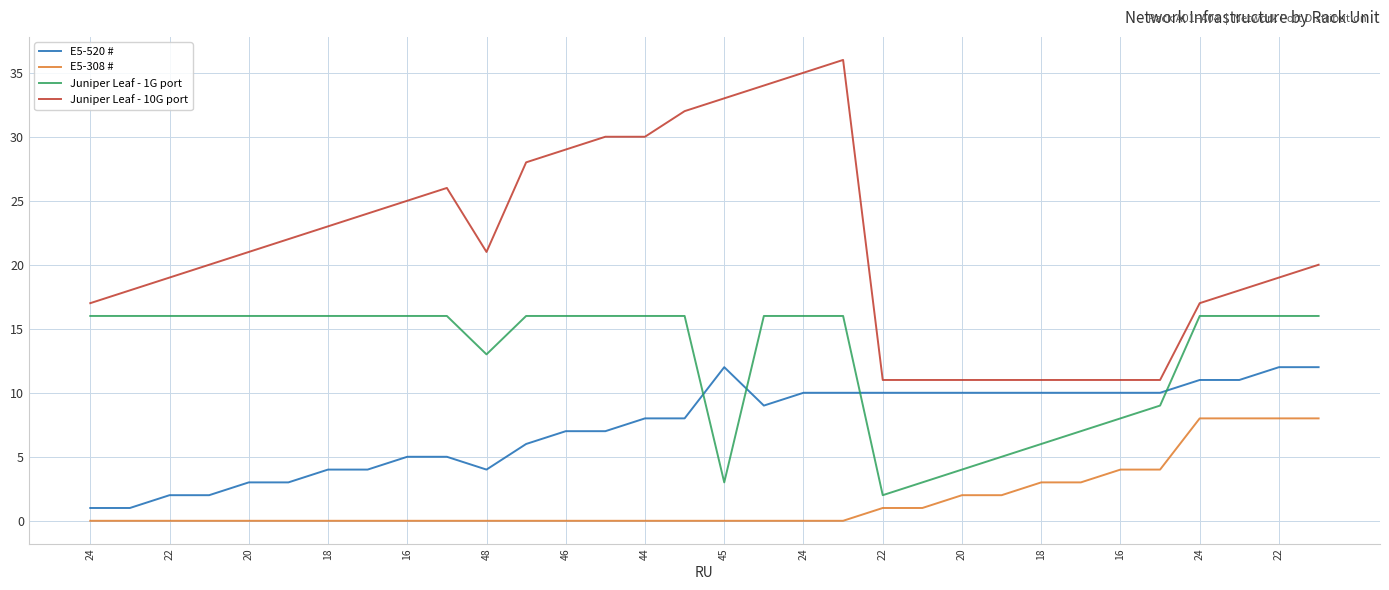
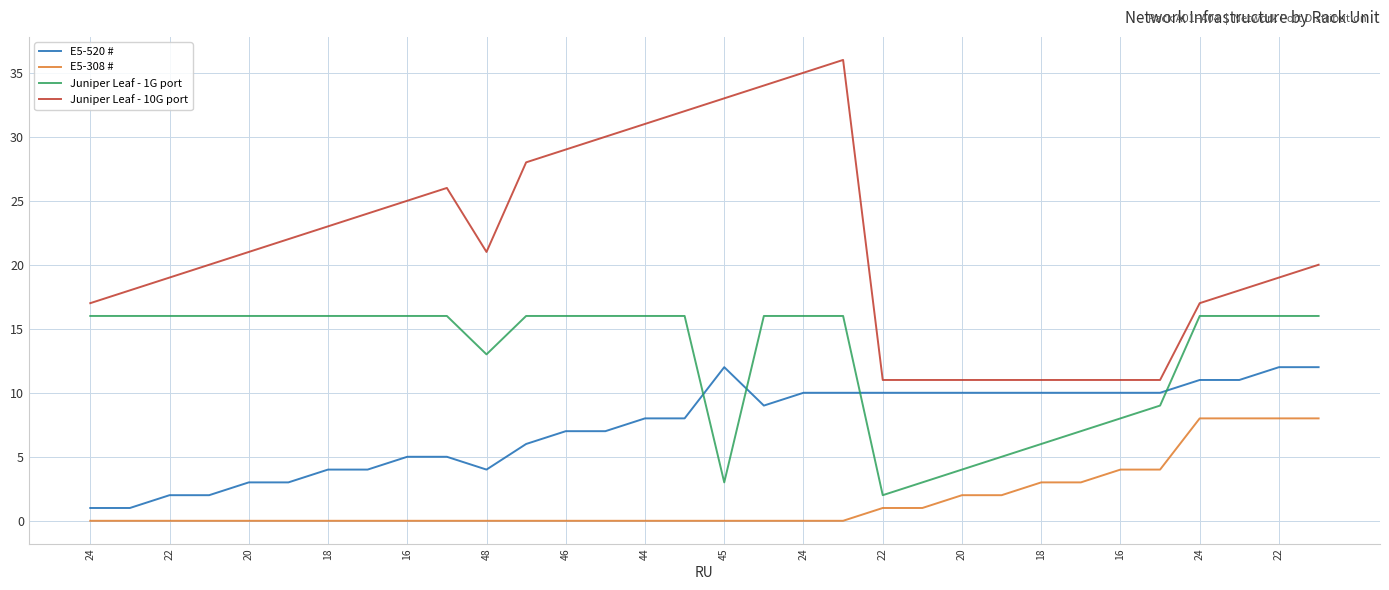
  {
    "E5-520 #": {
      "48": 4,
      "46": 7,
      "44": 8,
      "45": 12
    },
    "E5-308 #": {
      "48": 0,
      "46": 0,
      "44": 0,
      "45": 0
    },
    "Juniper Leaf - 1G port": {
      "48": 13,
      "46": 16,
      "44": 16,
      "45": 3
    },
    "Juniper Leaf - 10G port": {
      "48": 21,
      "46": 29,
-     "44": 30,
+     "44": 31,
      "45": 33
    }
  }
